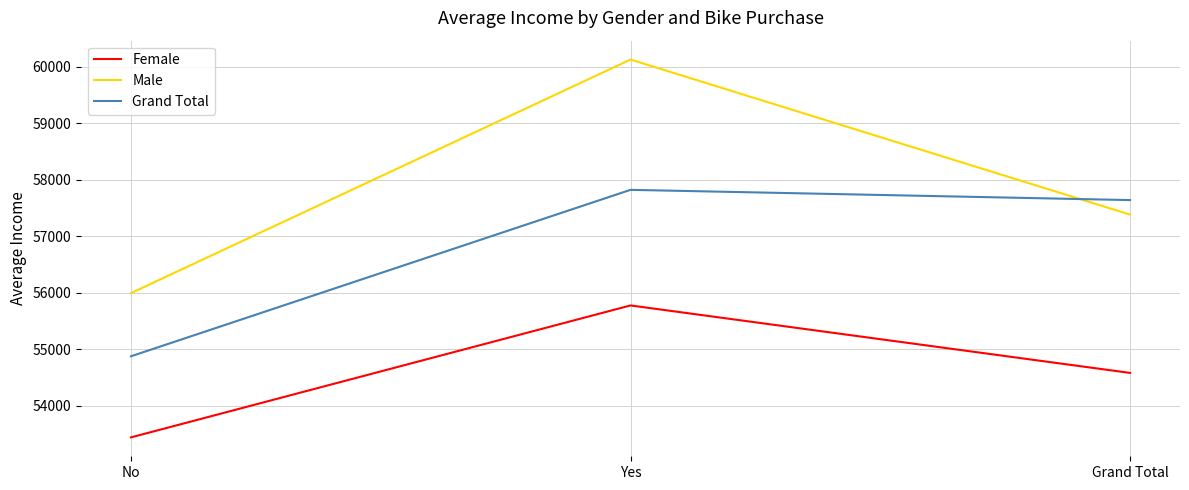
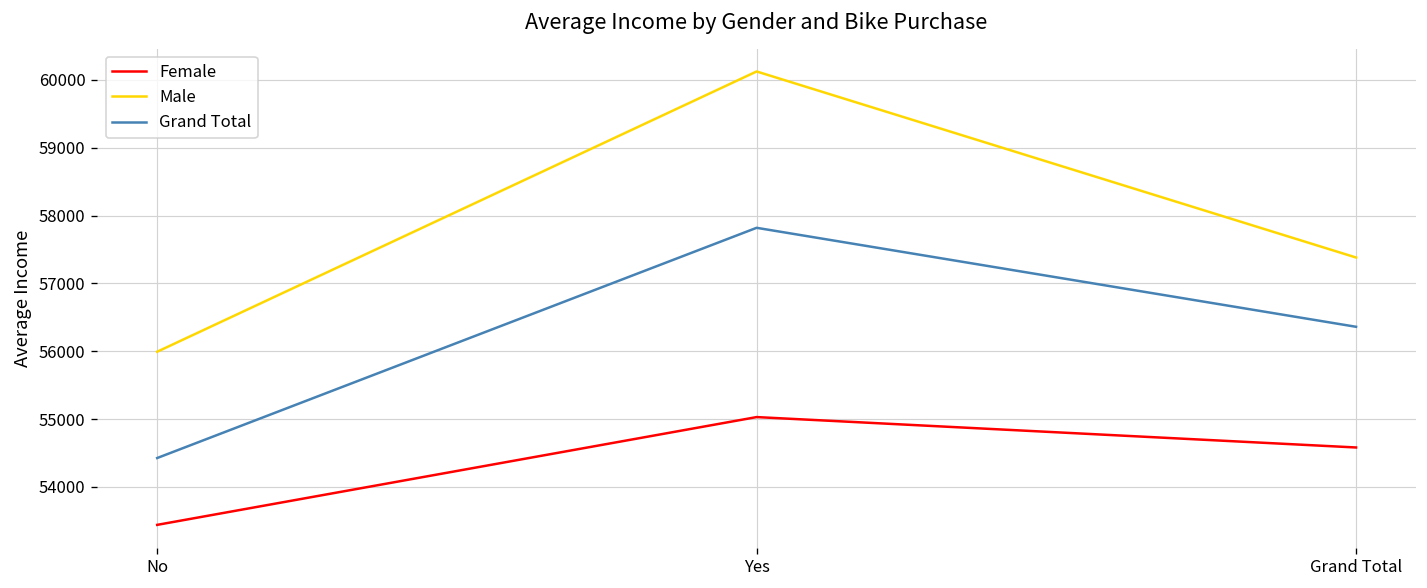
  {
    "Female": {
      "No": 53400,
-     "Yes": 55800,
+     "Yes": 55000,
      "Grand Total": 54600
    },
    "Male": {
      "No": 56000,
      "Yes": 60100,
      "Grand Total": 57400
    },
    "Grand Total": {
-     "No": 54900,
+     "No": 54400,
      "Yes": 57800,
-     "Grand Total": 57600
+     "Grand Total": 56400
    }
  }
